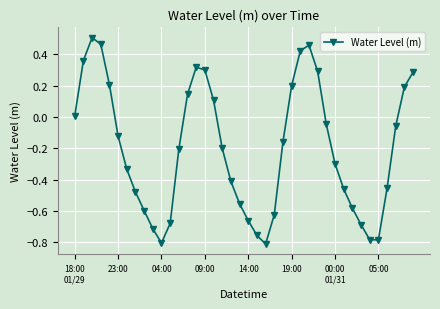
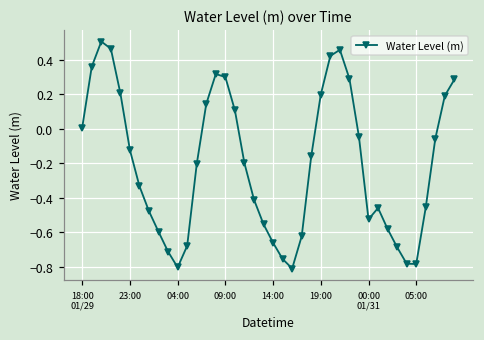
  {
    "18:00 01/29": 0.01,
    "14:00": -0.66,
-   "00:00 01/31": -0.30
+   "00:00 01/31": -0.53
  }
